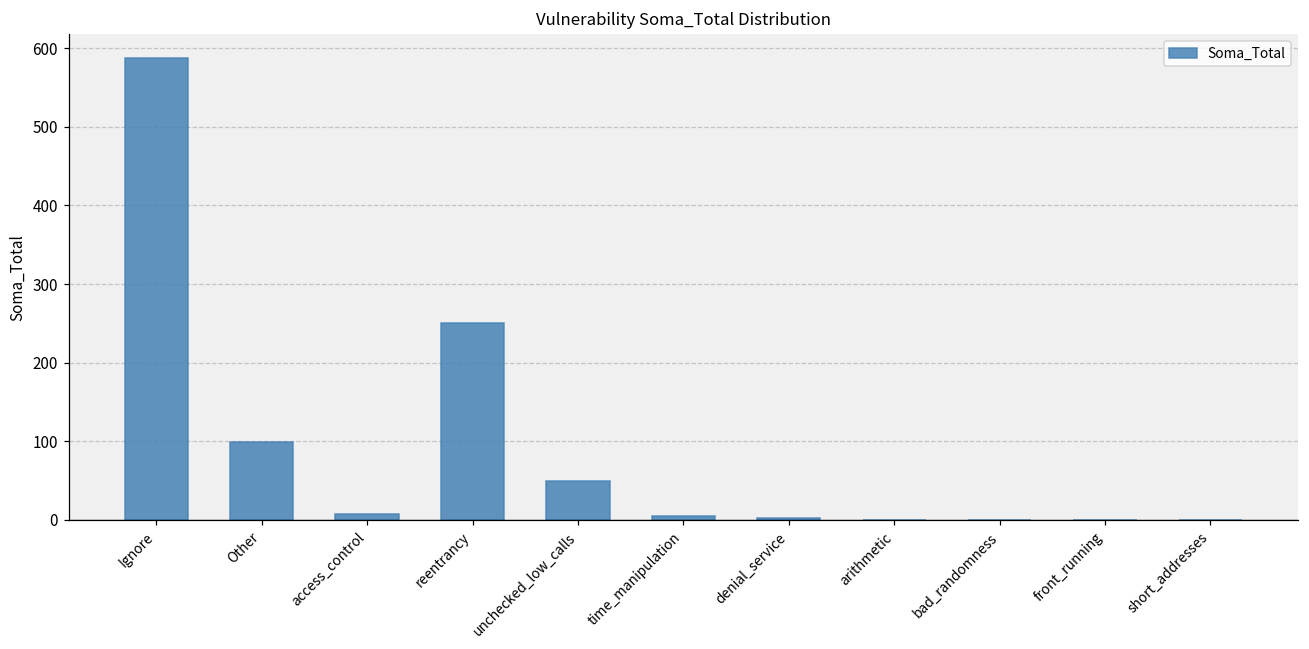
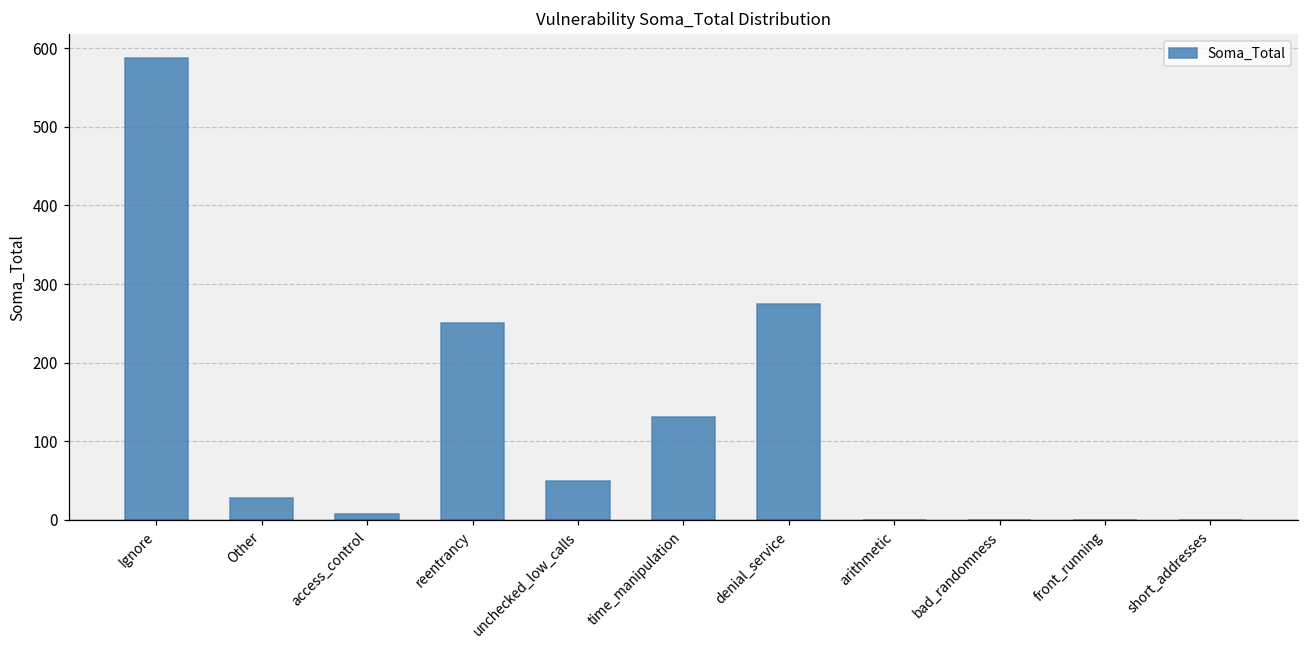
  {
    "Ignore": 590,
-   "Other": 100,
+   "Other": 30,
    "access_control": 10,
    "reentrancy": 250,
    "unchecked_low_calls": 50,
-   "time_manipulation": 10,
-   "denial_service": 0,
+   "time_manipulation": 130,
+   "denial_service": 280,
    "arithmetic": 0,
    "bad_randomness": 0,
    "front_running": 0,
    "short_addresses": 0
  }
